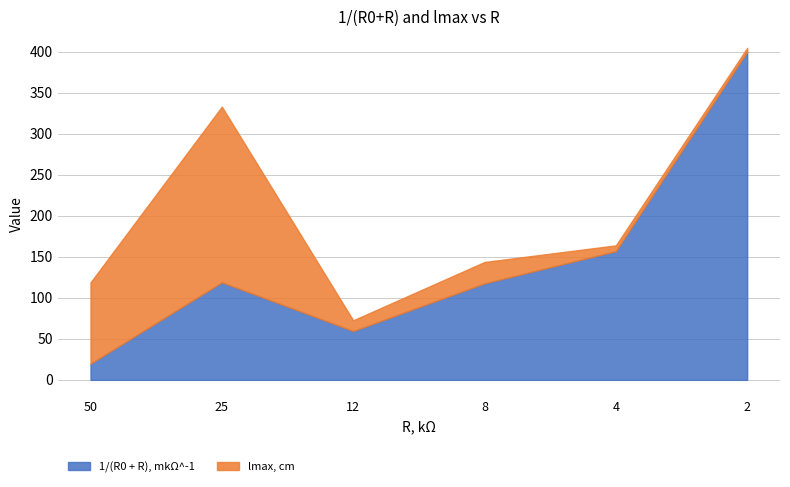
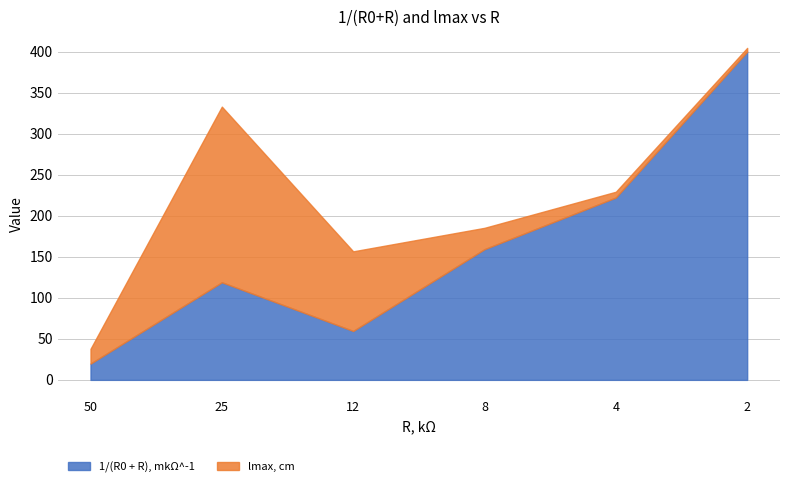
  {
    "1/(R0 + R), mkΩ^-1": {
      "50": 20,
      "25": 120,
      "12": 60,
-     "8": 120,
-     "4": 160,
+     "8": 160,
+     "4": 220,
      "2": 400
    },
    "lmax, cm": {
-     "50": 100,
+     "50": 20,
      "25": 210,
-     "12": 10,
+     "12": 100,
      "8": 30,
      "4": 10,
      "2": 0
    }
  }
